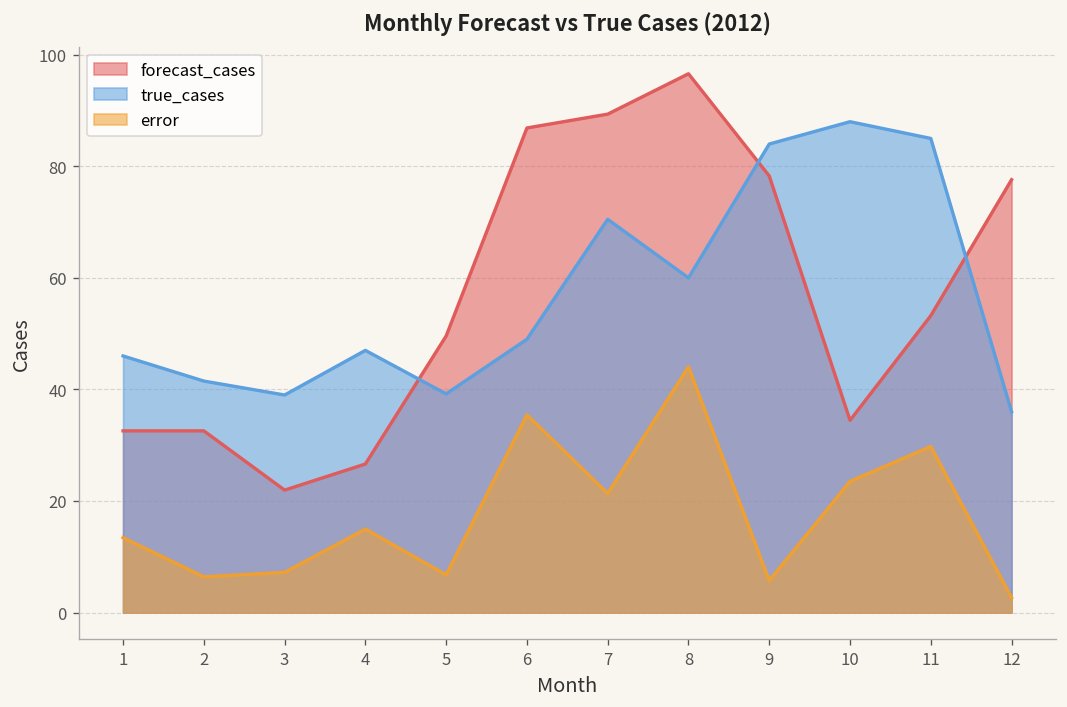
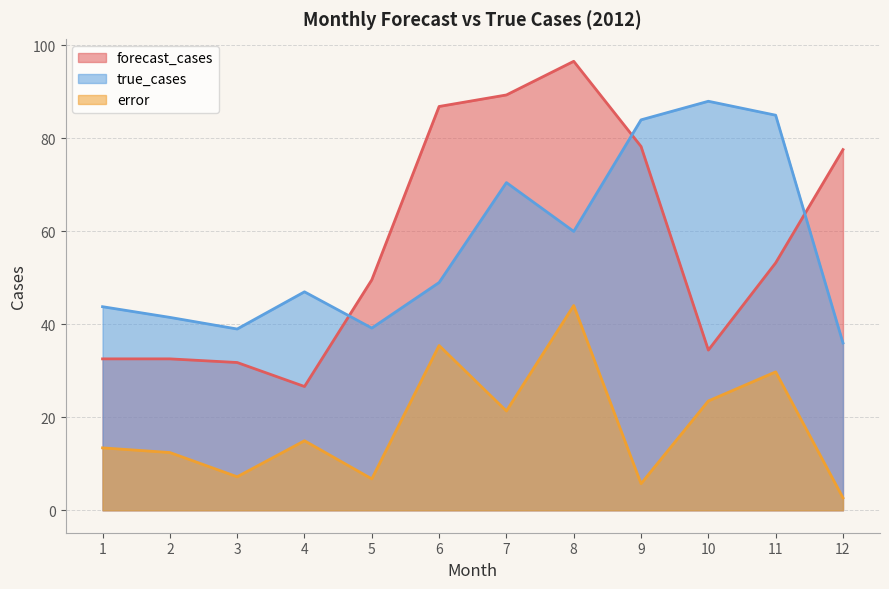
  {
    "forecast_cases": {
      "1": 33,
      "2": 33,
-     "3": 22,
+     "3": 32,
      "4": 27,
      "5": 50,
      "6": 87,
      "7": 89,
      "8": 97,
      "9": 78,
      "10": 34,
      "11": 53,
      "12": 78
    },
    "true_cases": {
-     "1": 46,
+     "1": 44,
      "2": 42,
      "3": 39,
      "4": 47,
      "5": 39,
      "6": 49,
      "7": 71,
      "8": 60,
      "9": 84,
      "10": 88,
      "11": 85,
      "12": 36
    },
    "error": {
      "1": 13,
-     "2": 6,
+     "2": 12,
      "3": 7,
      "4": 15,
      "5": 7,
      "6": 35,
      "7": 21,
      "8": 44,
      "9": 6,
      "10": 24,
      "11": 30,
      "12": 3
    }
  }
